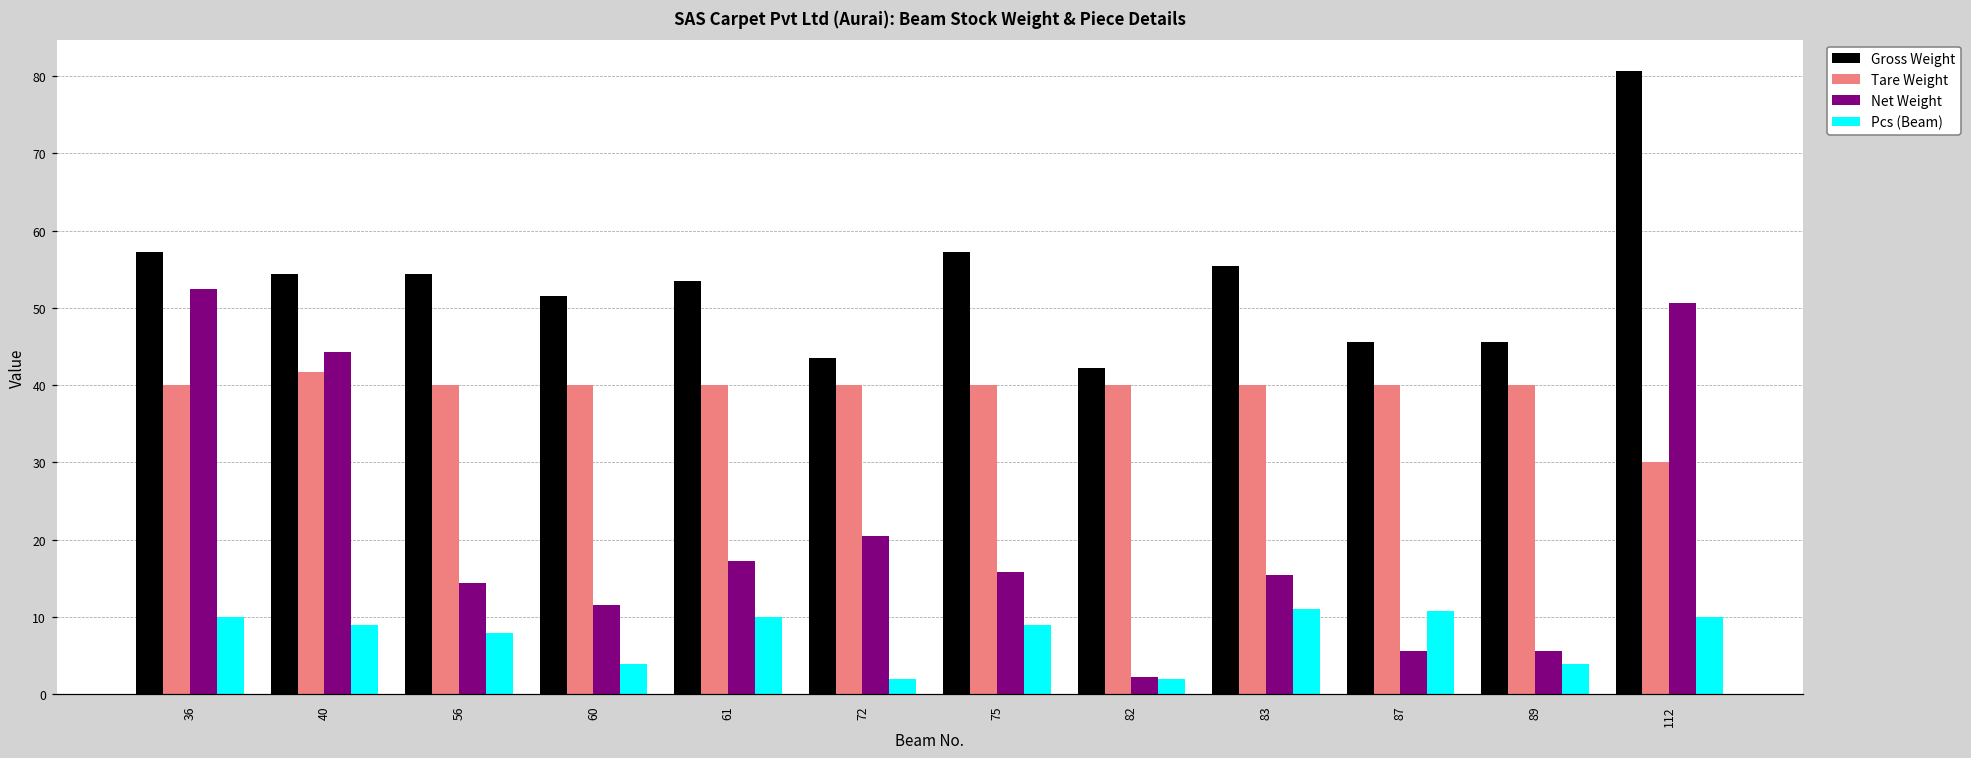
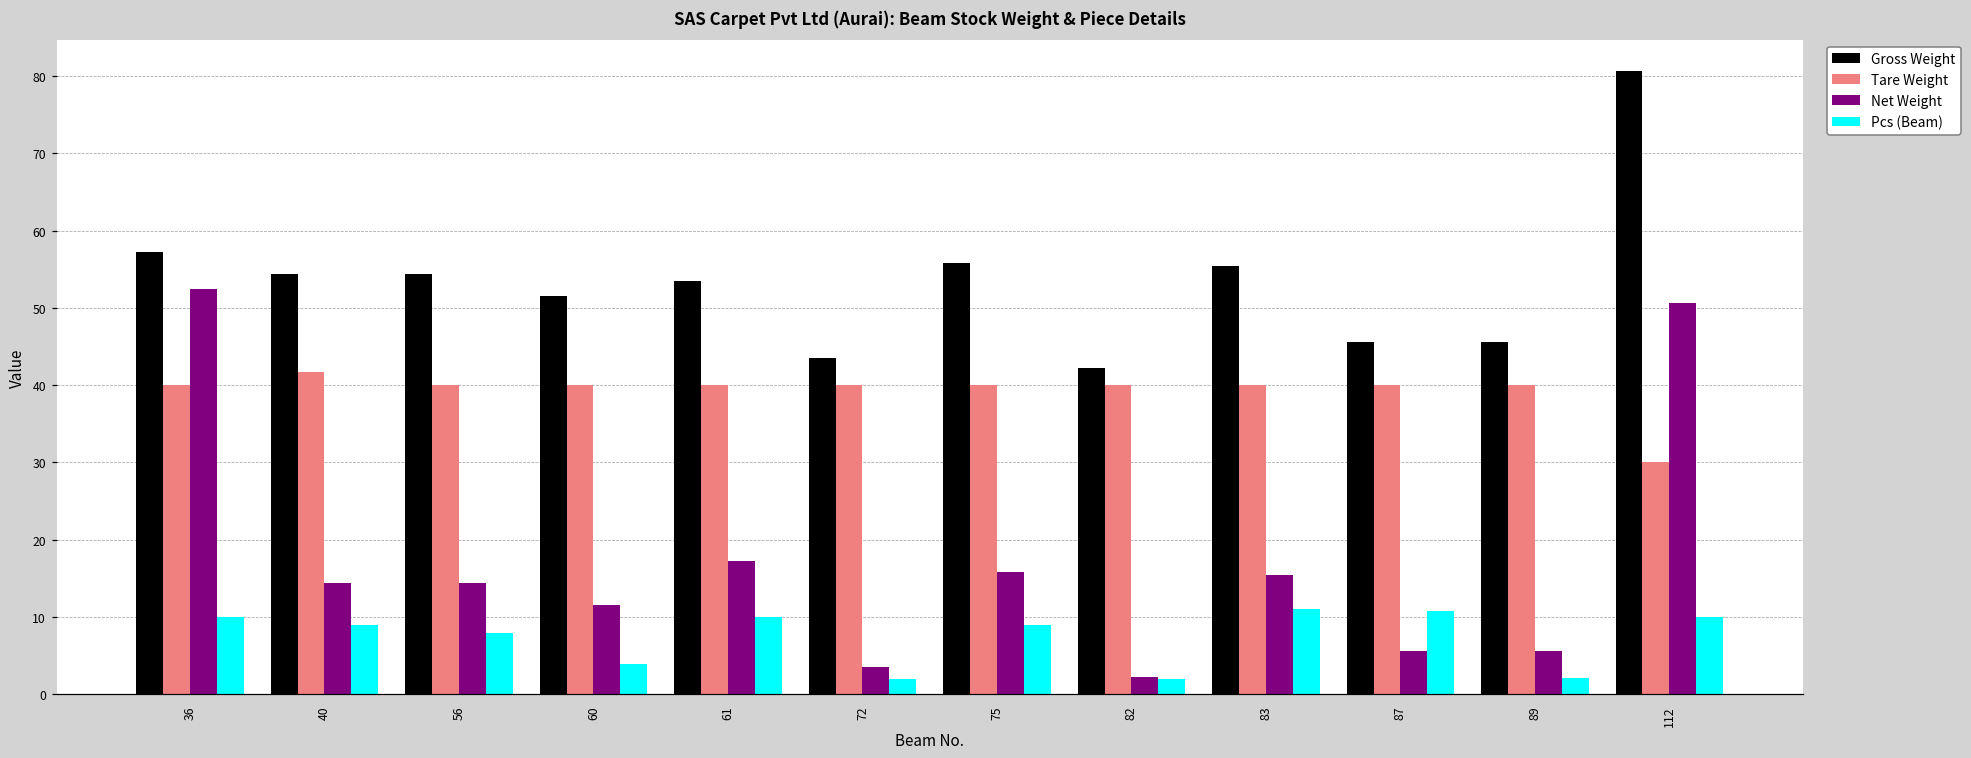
  {
    "Gross Weight": {
      "36": 57,
      "40": 54,
      "56": 54,
      "60": 52,
      "61": 54,
      "72": 44,
-     "75": 57,
+     "75": 56,
      "82": 42,
      "83": 55,
      "87": 46,
      "89": 46,
      "112": 81
    },
    "Tare Weight": {
      "36": 40,
      "40": 42,
      "56": 40,
      "60": 40,
      "61": 40,
      "72": 40,
      "75": 40,
      "82": 40,
      "83": 40,
      "87": 40,
      "89": 40,
      "112": 30
    },
    "Net Weight": {
      "36": 52,
-     "40": 44,
+     "40": 14,
      "56": 14,
      "60": 12,
      "61": 17,
-     "72": 21,
+     "72": 4,
      "75": 16,
      "82": 2,
      "83": 15,
      "87": 6,
      "89": 6,
      "112": 51
    },
    "Pcs (Beam)": {
      "36": 10,
      "40": 9,
      "56": 8,
      "60": 4,
      "61": 10,
      "72": 2,
      "75": 9,
      "82": 2,
      "83": 11,
      "87": 11,
-     "89": 4,
+     "89": 2,
      "112": 10
    }
  }
